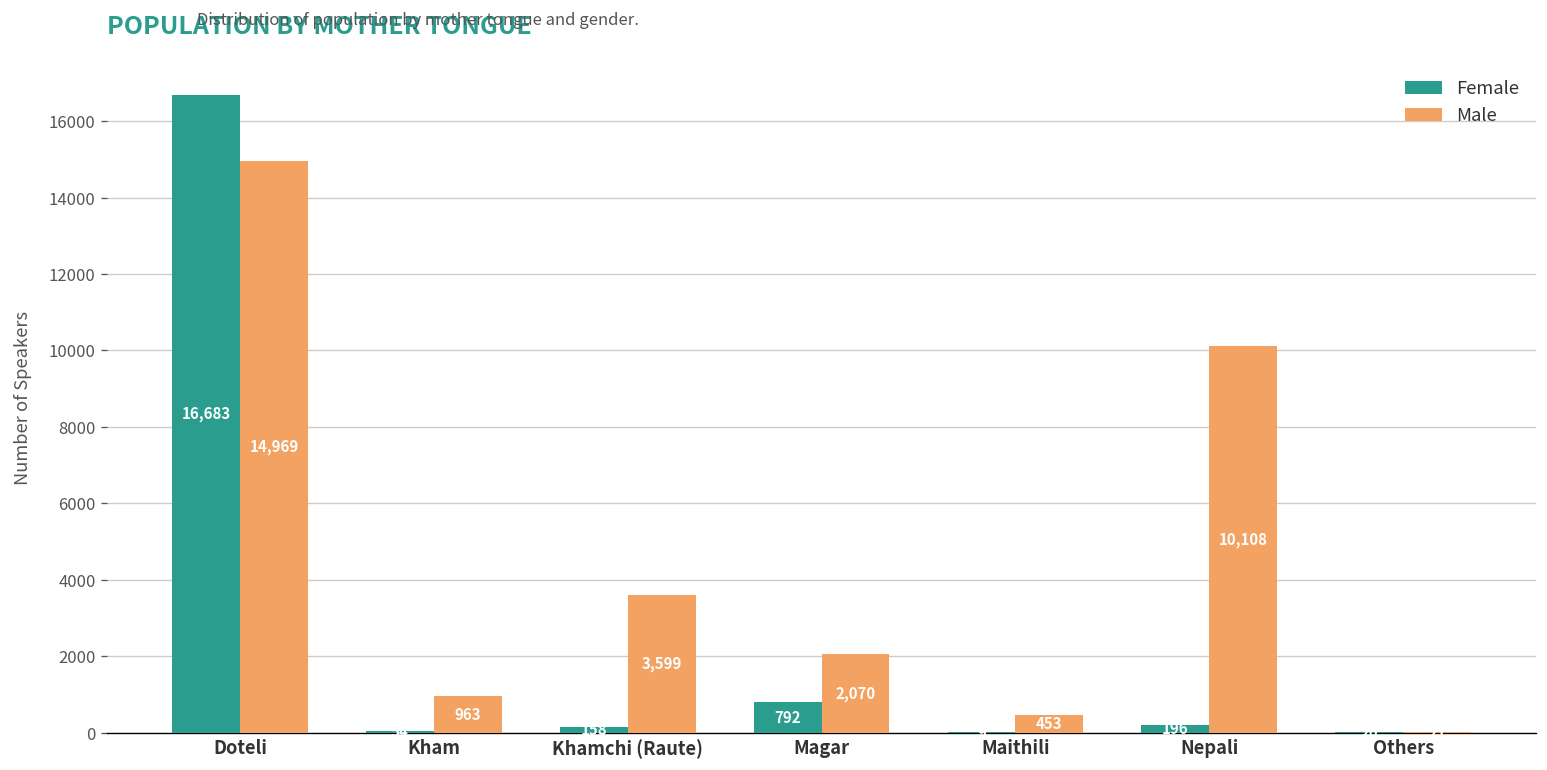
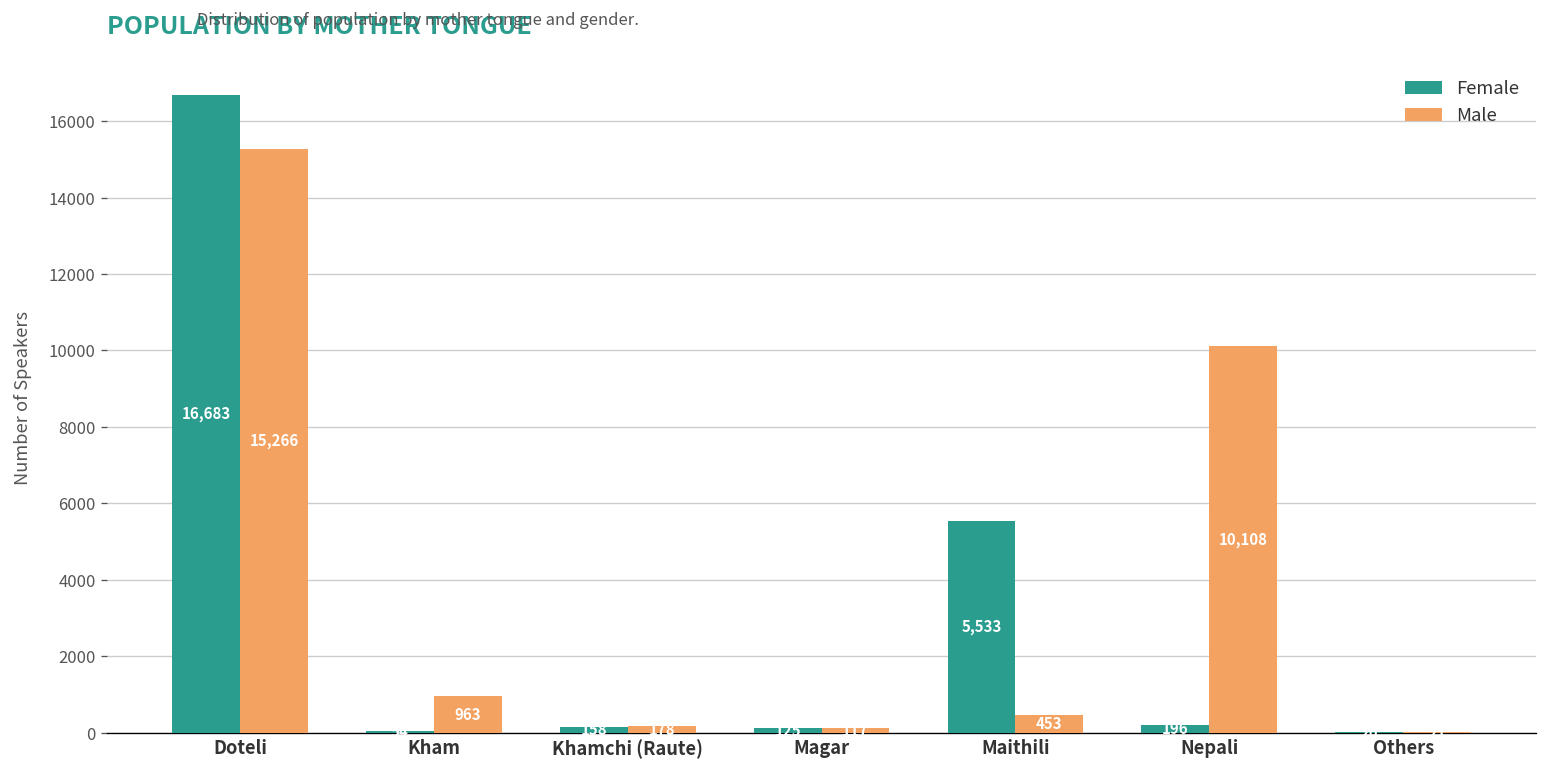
  {
    "Female": {
      "Khamchi (Raute)": "200",
-     "Magar": "800",
-     "Maithili": "0",
+     "Magar": "100",
+     "Maithili": "5500",
      "Nepali": "200"
    },
    "Male": {
-     "Doteli": "14,969",
+     "Doteli": "15,266",
      "Kham": "963",
-     "Khamchi (Raute)": "3600",
-     "Magar": "2100",
+     "Khamchi (Raute)": "200",
+     "Magar": "100",
      "Maithili": "453",
      "Nepali": "10,108"
    }
  }
